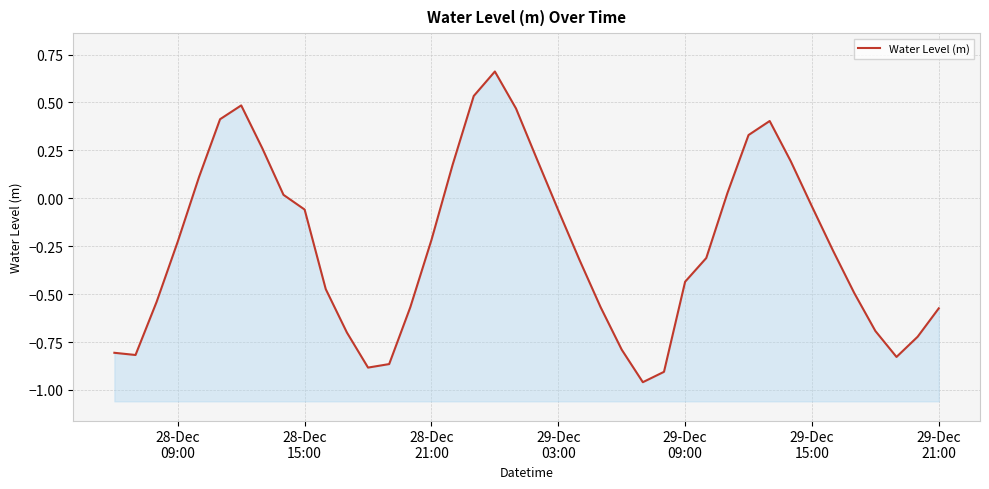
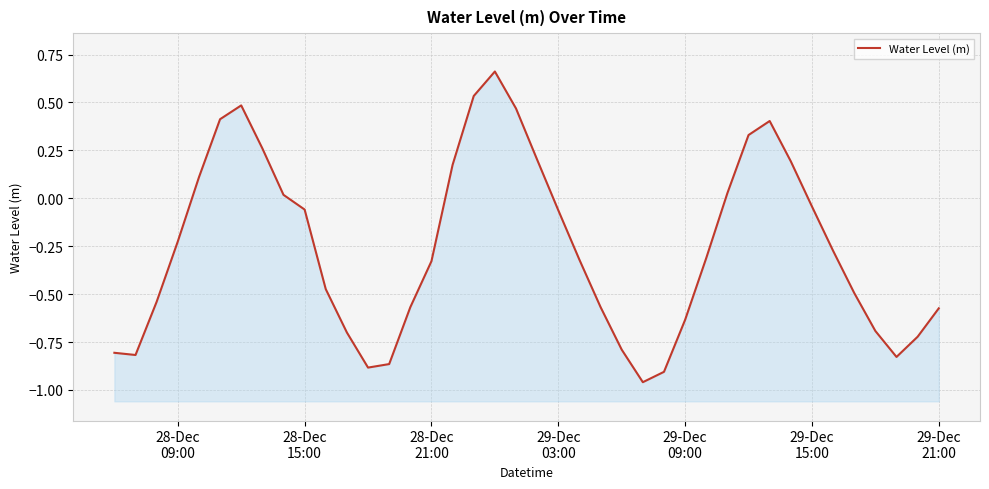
  {
    "28-Dec 09:00": -0.23,
    "28-Dec 15:00": -0.06,
-   "28-Dec 21:00": -0.22,
+   "28-Dec 21:00": -0.33,
    "29-Dec 03:00": -0.06,
-   "29-Dec 09:00": -0.44,
+   "29-Dec 09:00": -0.63,
    "29-Dec 15:00": -0.04,
    "29-Dec 21:00": -0.57
  }
